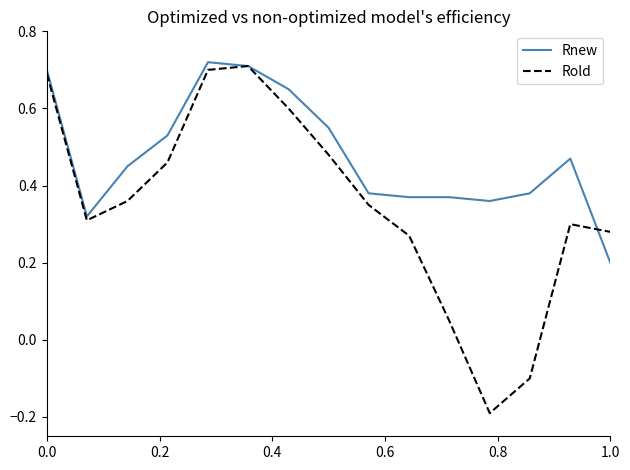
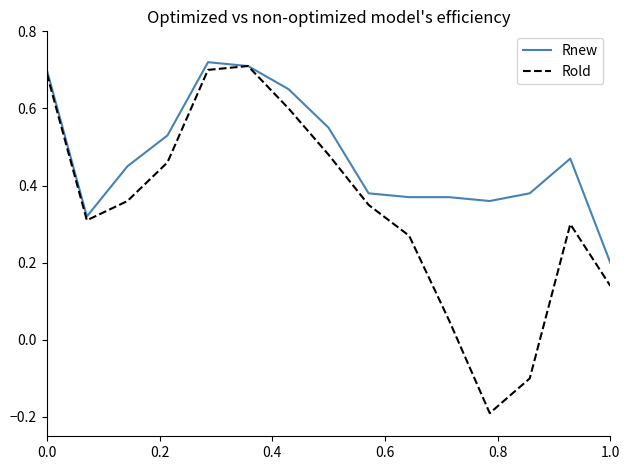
  {
    "Rnew": {
      "0.0": 0.70,
      "1.0": 0.20
    },
    "Rold": {
      "0.0": 0.69,
-     "1.0": 0.28
+     "1.0": 0.14
    }
  }
